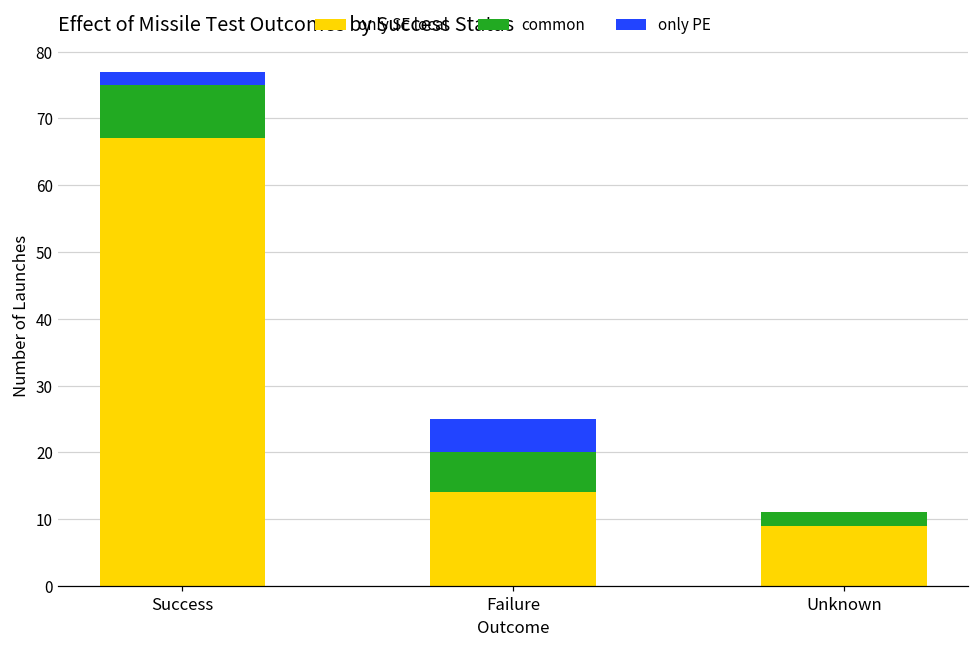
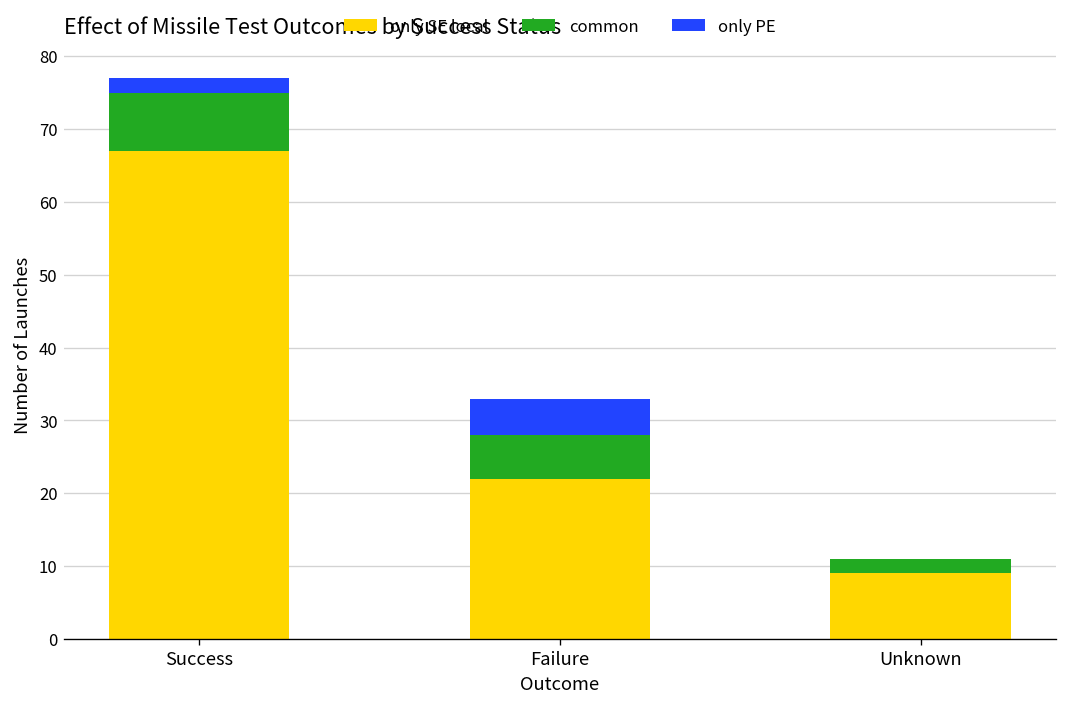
  {
    "only SE local": {
      "Success": 67,
-     "Failure": 14,
+     "Failure": 22,
      "Unknown": 9
    },
    "common": {
      "Success": 8,
      "Failure": 6,
      "Unknown": 2
    },
    "only PE": {
      "Success": 2,
      "Failure": 5,
      "Unknown": 0
    }
  }
